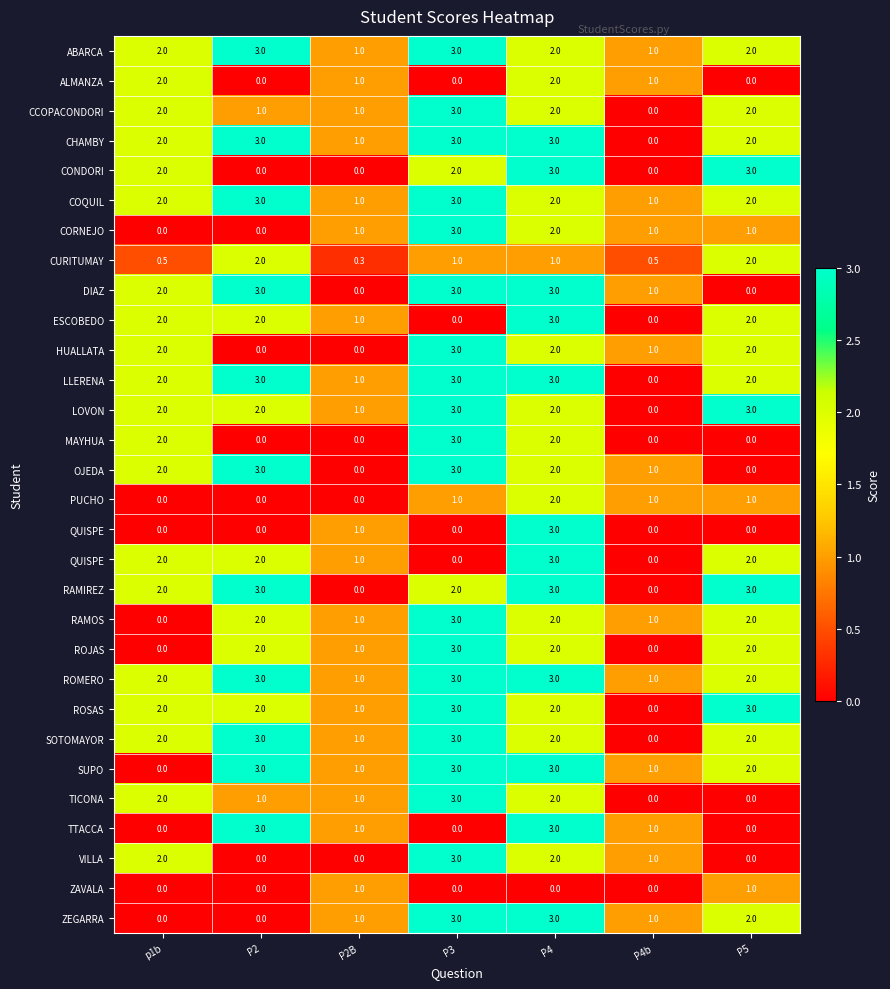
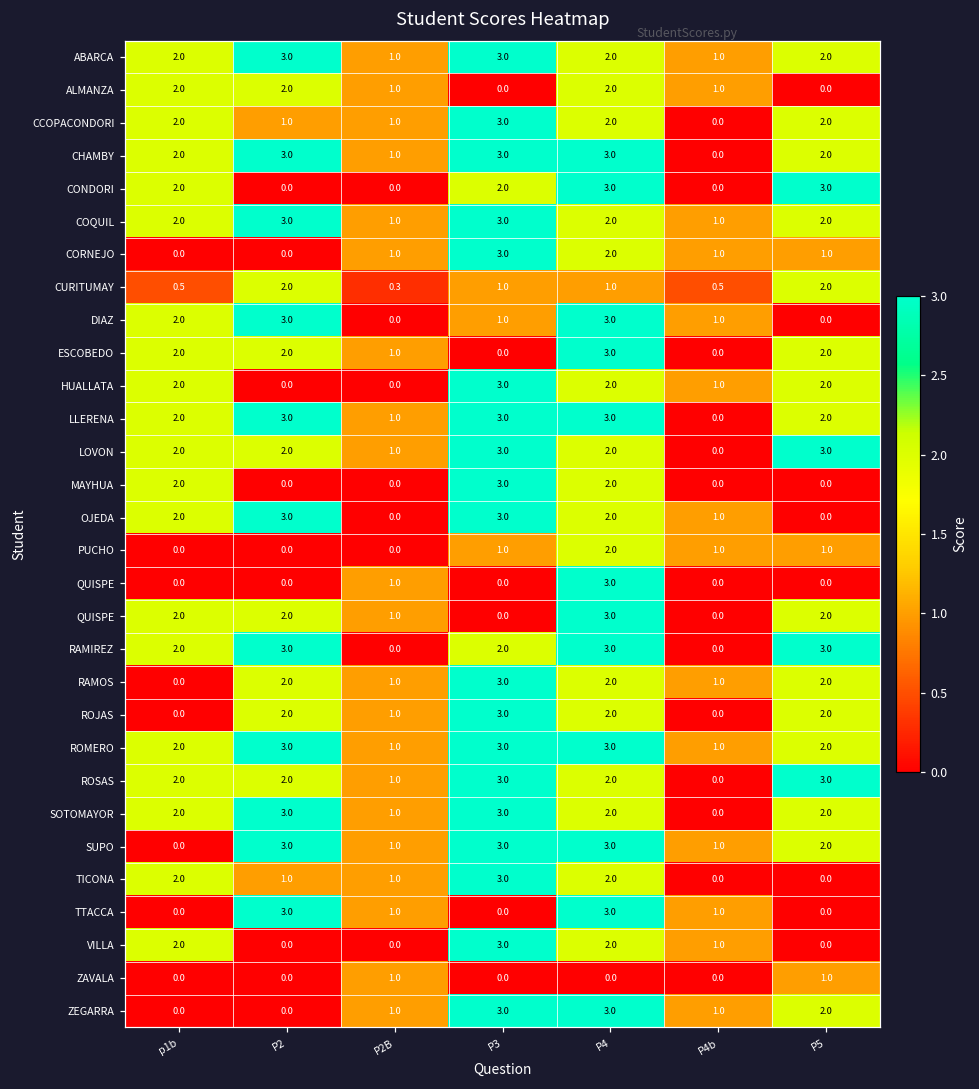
  {
    "ABARCA": {
      "p1b": 2.0,
      "P2": 3.0,
      "P2B": 1.0,
      "P3": 3.0,
      "P4": 2.0,
      "P4b": 1.0,
      "P5": 2.0
    },
    "ALMANZA": {
      "p1b": 2.0,
-     "P2": 0.0,
+     "P2": 2.0,
      "P2B": 1.0,
      "P3": 0.0,
      "P4": 2.0,
      "P4b": 1.0,
      "P5": 0.0
    },
    "CCOPACONDORI": {
      "p1b": 2.0,
      "P2": 1.0,
      "P2B": 1.0,
      "P3": 3.0,
      "P4": 2.0,
      "P4b": 0.0,
      "P5": 2.0
    },
    "CHAMBY": {
      "p1b": 2.0,
      "P2": 3.0,
      "P2B": 1.0,
      "P3": 3.0,
      "P4": 3.0,
      "P4b": 0.0,
      "P5": 2.0
    },
    "CONDORI": {
      "p1b": 2.0,
      "P2": 0.0,
      "P2B": 0.0,
      "P3": 2.0,
      "P4": 3.0,
      "P4b": 0.0,
      "P5": 3.0
    },
    "COQUIL": {
      "p1b": 2.0,
      "P2": 3.0,
      "P2B": 1.0,
      "P3": 3.0,
      "P4": 2.0,
      "P4b": 1.0,
      "P5": 2.0
    },
    "CORNEJO": {
      "p1b": 0.0,
      "P2": 0.0,
      "P2B": 1.0,
      "P3": 3.0,
      "P4": 2.0,
      "P4b": 1.0,
      "P5": 1.0
    },
    "CURITUMAY": {
      "p1b": 0.5,
      "P2": 2.0,
      "P2B": 0.3,
      "P3": 1.0,
      "P4": 1.0,
      "P4b": 0.5,
      "P5": 2.0
    },
    "DIAZ": {
      "p1b": 2.0,
      "P2": 3.0,
      "P2B": 0.0,
-     "P3": 3.0,
+     "P3": 1.0,
      "P4": 3.0,
      "P4b": 1.0,
      "P5": 0.0
    },
    "ESCOBEDO": {
      "p1b": 2.0,
      "P2": 2.0,
      "P2B": 1.0,
      "P3": 0.0,
      "P4": 3.0,
      "P4b": 0.0,
      "P5": 2.0
    },
    "HUALLATA": {
      "p1b": 2.0,
      "P2": 0.0,
      "P2B": 0.0,
      "P3": 3.0,
      "P4": 2.0,
      "P4b": 1.0,
      "P5": 2.0
    },
    "LLERENA": {
      "p1b": 2.0,
      "P2": 3.0,
      "P2B": 1.0,
      "P3": 3.0,
      "P4": 3.0,
      "P4b": 0.0,
      "P5": 2.0
    },
    "LOVON": {
      "p1b": 2.0,
      "P2": 2.0,
      "P2B": 1.0,
      "P3": 3.0,
      "P4": 2.0,
      "P4b": 0.0,
      "P5": 3.0
    },
    "MAYHUA": {
      "p1b": 2.0,
      "P2": 0.0,
      "P2B": 0.0,
      "P3": 3.0,
      "P4": 2.0,
      "P4b": 0.0,
      "P5": 0.0
    },
    "OJEDA": {
      "p1b": 2.0,
      "P2": 3.0,
      "P2B": 0.0,
      "P3": 3.0,
      "P4": 2.0,
      "P4b": 1.0,
      "P5": 0.0
    },
    "PUCHO": {
      "p1b": 0.0,
      "P2": 0.0,
      "P2B": 0.0,
      "P3": 1.0,
      "P4": 2.0,
      "P4b": 1.0,
      "P5": 1.0
    },
    "RAMIREZ": {
      "p1b": 2.0,
      "P2": 3.0,
      "P2B": 0.0,
      "P3": 2.0,
      "P4": 3.0,
      "P4b": 0.0,
      "P5": 3.0
    },
    "RAMOS": {
      "p1b": 0.0,
      "P2": 2.0,
      "P2B": 1.0,
      "P3": 3.0,
      "P4": 2.0,
      "P4b": 1.0,
      "P5": 2.0
    },
    "ROJAS": {
      "p1b": 0.0,
      "P2": 2.0,
      "P2B": 1.0,
      "P3": 3.0,
      "P4": 2.0,
      "P4b": 0.0,
      "P5": 2.0
    },
    "ROMERO": {
      "p1b": 2.0,
      "P2": 3.0,
      "P2B": 1.0,
      "P3": 3.0,
      "P4": 3.0,
      "P4b": 1.0,
      "P5": 2.0
    },
    "ROSAS": {
      "p1b": 2.0,
      "P2": 2.0,
      "P2B": 1.0,
      "P3": 3.0,
      "P4": 2.0,
      "P4b": 0.0,
      "P5": 3.0
    },
    "SOTOMAYOR": {
      "p1b": 2.0,
      "P2": 3.0,
      "P2B": 1.0,
      "P3": 3.0,
      "P4": 2.0,
      "P4b": 0.0,
      "P5": 2.0
    },
    "SUPO": {
      "p1b": 0.0,
      "P2": 3.0,
      "P2B": 1.0,
      "P3": 3.0,
      "P4": 3.0,
      "P4b": 1.0,
      "P5": 2.0
    },
    "TICONA": {
      "p1b": 2.0,
      "P2": 1.0,
      "P2B": 1.0,
      "P3": 3.0,
      "P4": 2.0,
      "P4b": 0.0,
      "P5": 0.0
    },
    "TTACCA": {
      "p1b": 0.0,
      "P2": 3.0,
      "P2B": 1.0,
      "P3": 0.0,
      "P4": 3.0,
      "P4b": 1.0,
      "P5": 0.0
    },
    "VILLA": {
      "p1b": 2.0,
      "P2": 0.0,
      "P2B": 0.0,
      "P3": 3.0,
      "P4": 2.0,
      "P4b": 1.0,
      "P5": 0.0
    },
    "ZAVALA": {
      "p1b": 0.0,
      "P2": 0.0,
      "P2B": 1.0,
      "P3": 0.0,
      "P4": 0.0,
      "P4b": 0.0,
      "P5": 1.0
    },
    "ZEGARRA": {
      "p1b": 0.0,
      "P2": 0.0,
      "P2B": 1.0,
      "P3": 3.0,
      "P4": 3.0,
      "P4b": 1.0,
      "P5": 2.0
    }
  }
